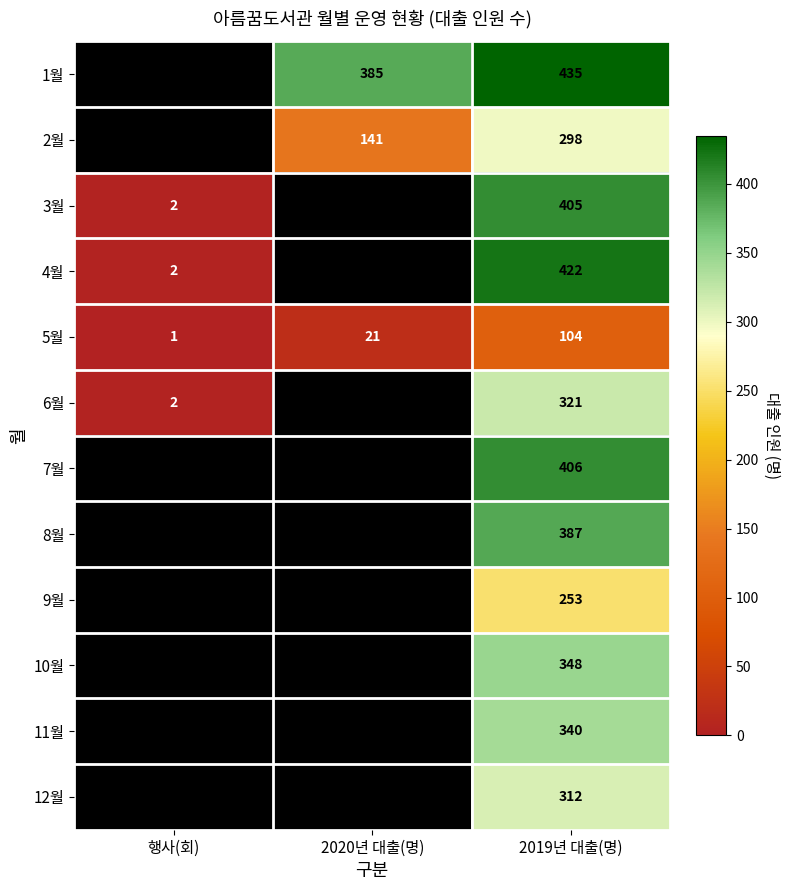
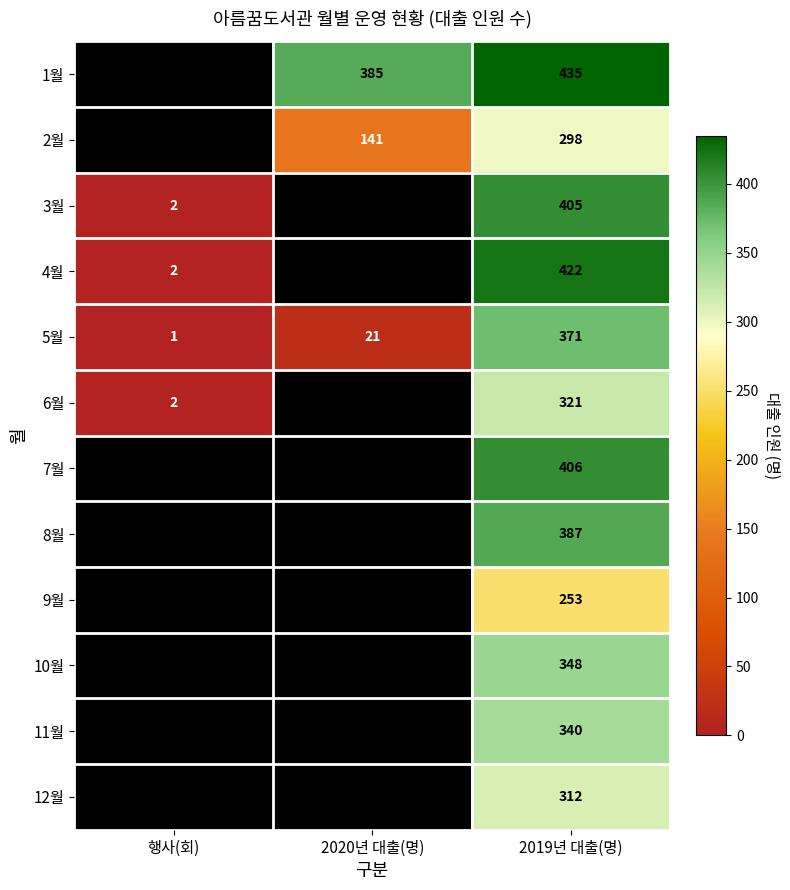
  {
    "1월": {
      "2020년 대출(명)": 385,
      "2019년 대출(명)": 435
    },
    "2월": {
      "2020년 대출(명)": 141,
      "2019년 대출(명)": 298
    },
    "3월": {
      "행사(회)": 2,
      "2019년 대출(명)": 405
    },
    "4월": {
      "행사(회)": 2,
      "2019년 대출(명)": 422
    },
    "5월": {
      "행사(회)": 1,
      "2020년 대출(명)": 21,
-     "2019년 대출(명)": 104
+     "2019년 대출(명)": 371
    },
    "6월": {
      "행사(회)": 2,
      "2019년 대출(명)": 321
    },
    "7월": {
      "2019년 대출(명)": 406
    },
    "8월": {
      "2019년 대출(명)": 387
    },
    "9월": {
      "2019년 대출(명)": 253
    },
    "10월": {
      "2019년 대출(명)": 348
    },
    "11월": {
      "2019년 대출(명)": 340
    },
    "12월": {
      "2019년 대출(명)": 312
    }
  }
